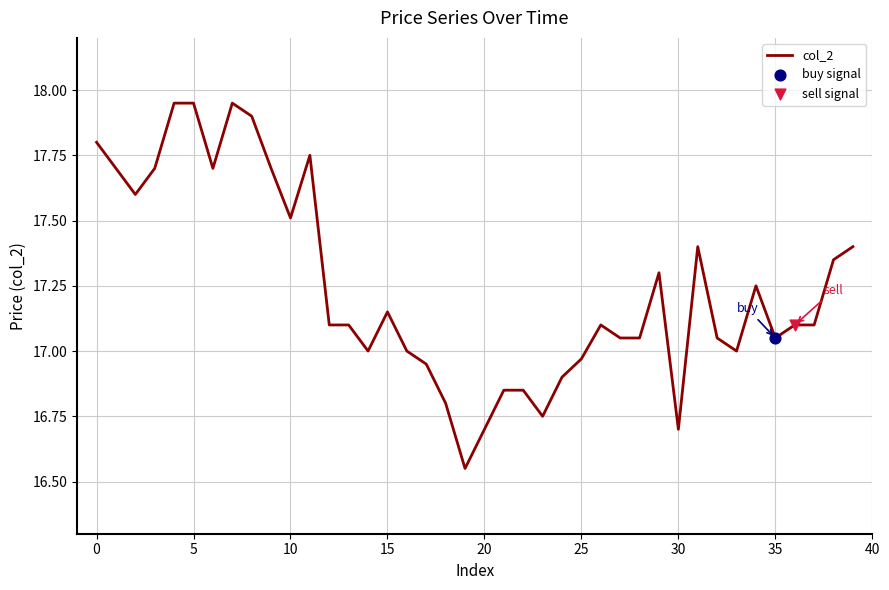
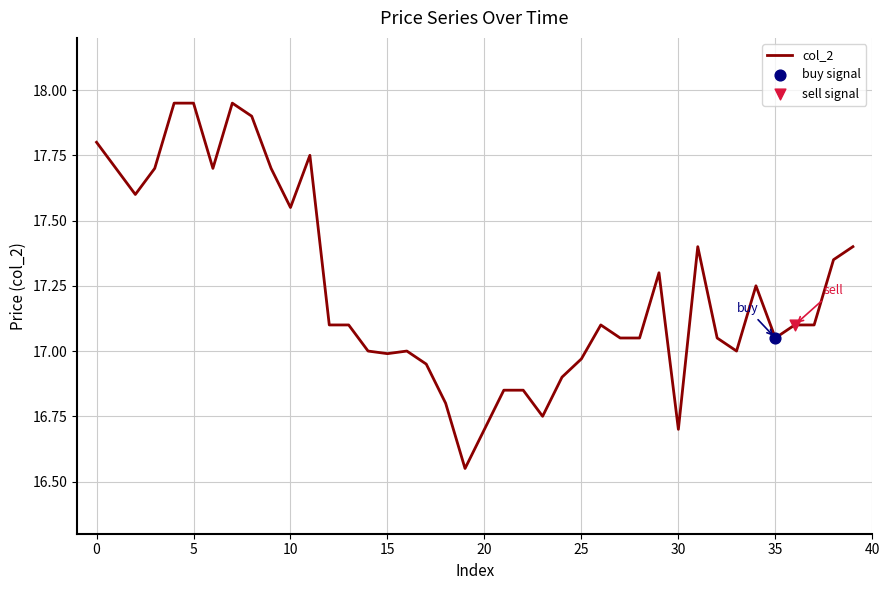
  {
    "col_2": {
      "0": 17.80,
      "5": 17.95,
-     "10": 17.51,
-     "15": 17.15,
+     "10": 17.55,
+     "15": 16.99,
      "20": 16.70,
      "25": 16.97,
      "30": 16.70
    }
  }
